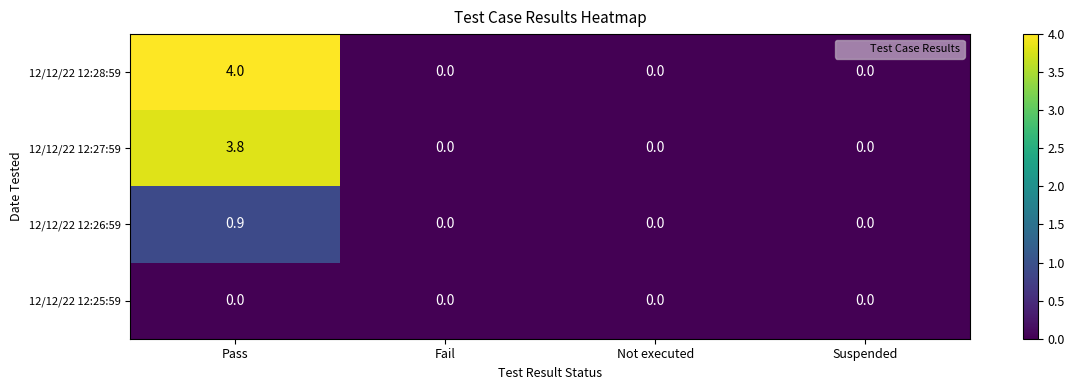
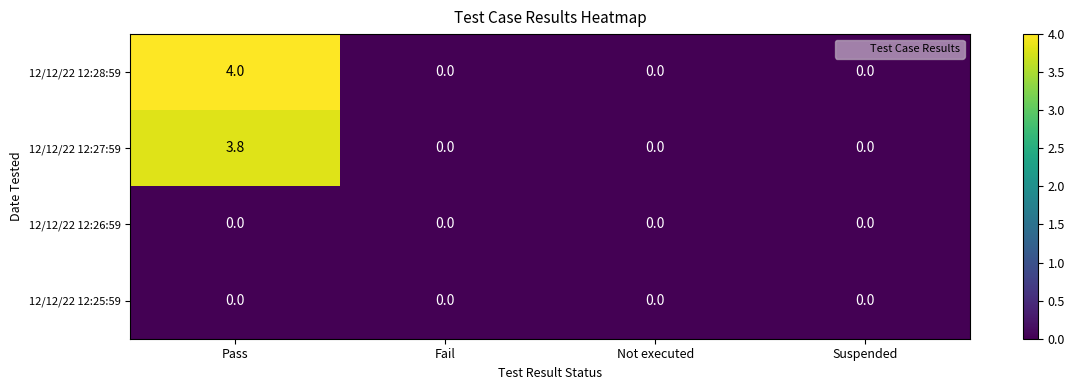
  {
    "12/12/22 12:28:59": {
      "Pass": 4.0,
      "Fail": 0.0,
      "Not executed": 0.0,
      "Suspended": 0.0
    },
    "12/12/22 12:27:59": {
      "Pass": 3.8,
      "Fail": 0.0,
      "Not executed": 0.0,
      "Suspended": 0.0
    },
    "12/12/22 12:26:59": {
-     "Pass": 0.9,
+     "Pass": 0.0,
      "Fail": 0.0,
      "Not executed": 0.0,
      "Suspended": 0.0
    },
    "12/12/22 12:25:59": {
      "Pass": 0.0,
      "Fail": 0.0,
      "Not executed": 0.0,
      "Suspended": 0.0
    }
  }
